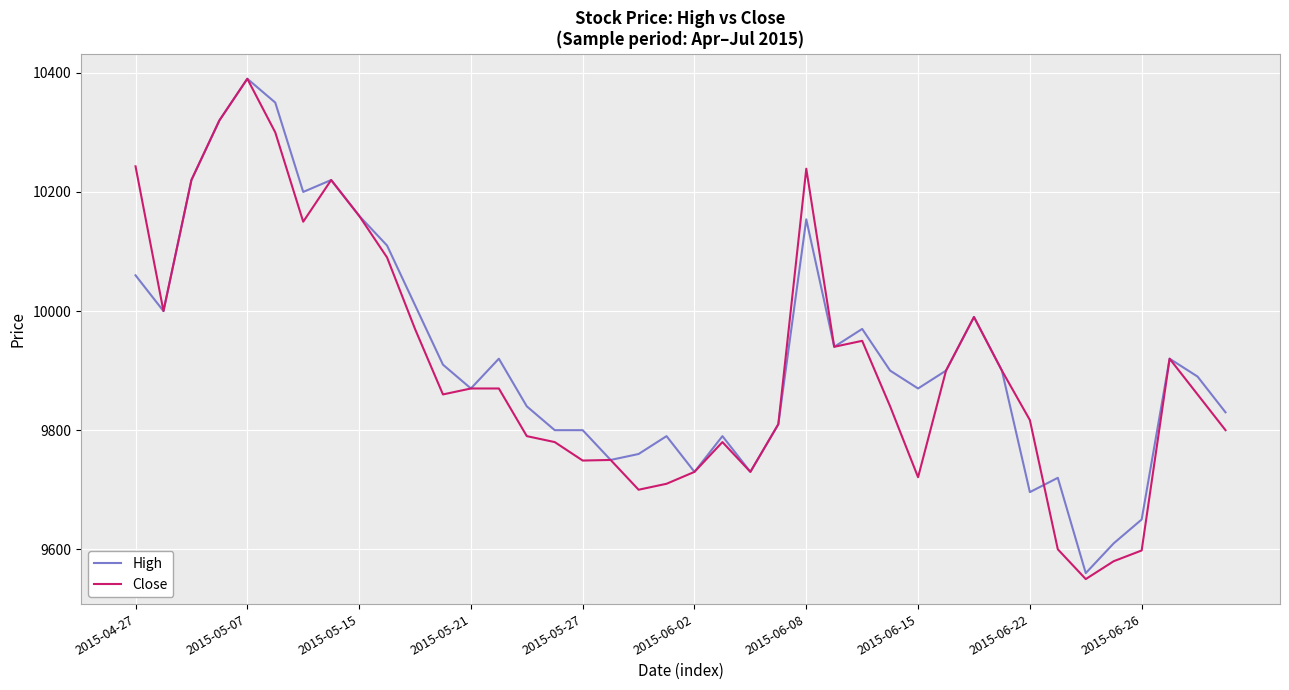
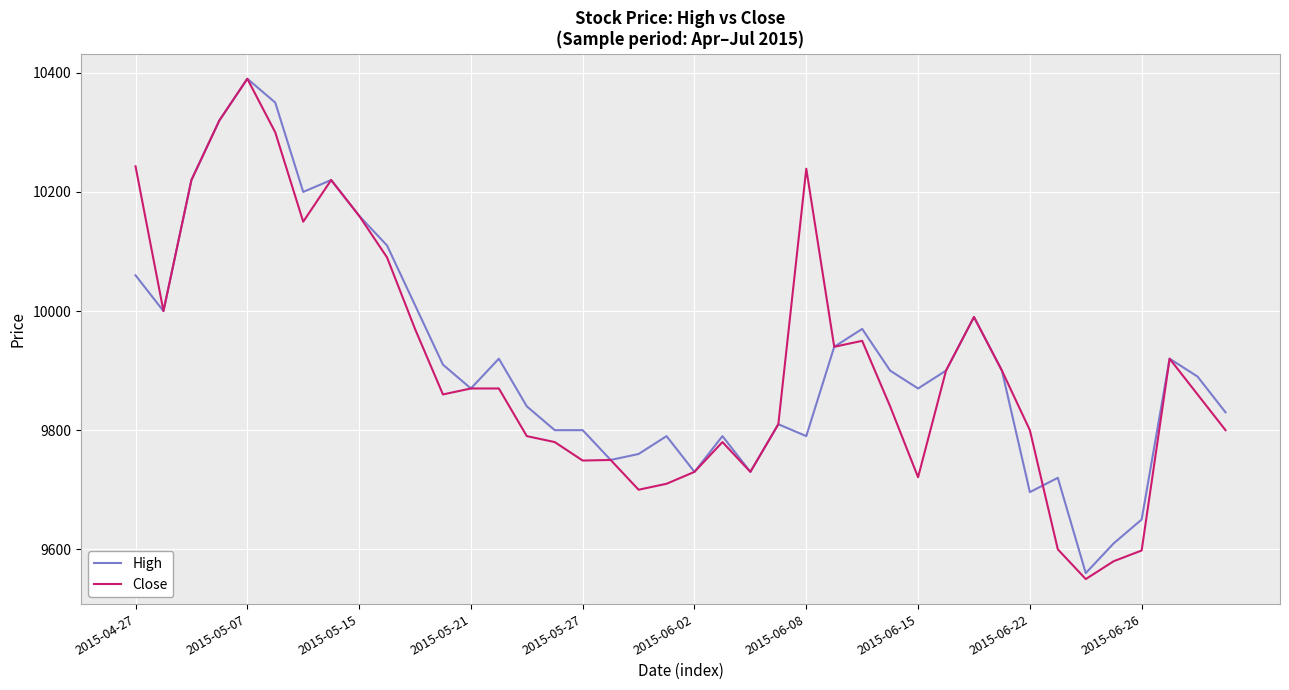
  {
    "High": {
      "2015-04-27": 10060,
      "2015-05-27": 9800,
-     "2015-06-08": 10150,
+     "2015-06-08": 9790,
      "2015-06-15": 9870,
      "2015-06-22": 9700,
      "2015-06-26": 9650
    },
    "Close": {
      "2015-04-27": 10240,
      "2015-05-27": 9750,
      "2015-06-08": 10240,
      "2015-06-15": 9720,
-     "2015-06-22": 9820,
+     "2015-06-22": 9800,
      "2015-06-26": 9600
    }
  }
